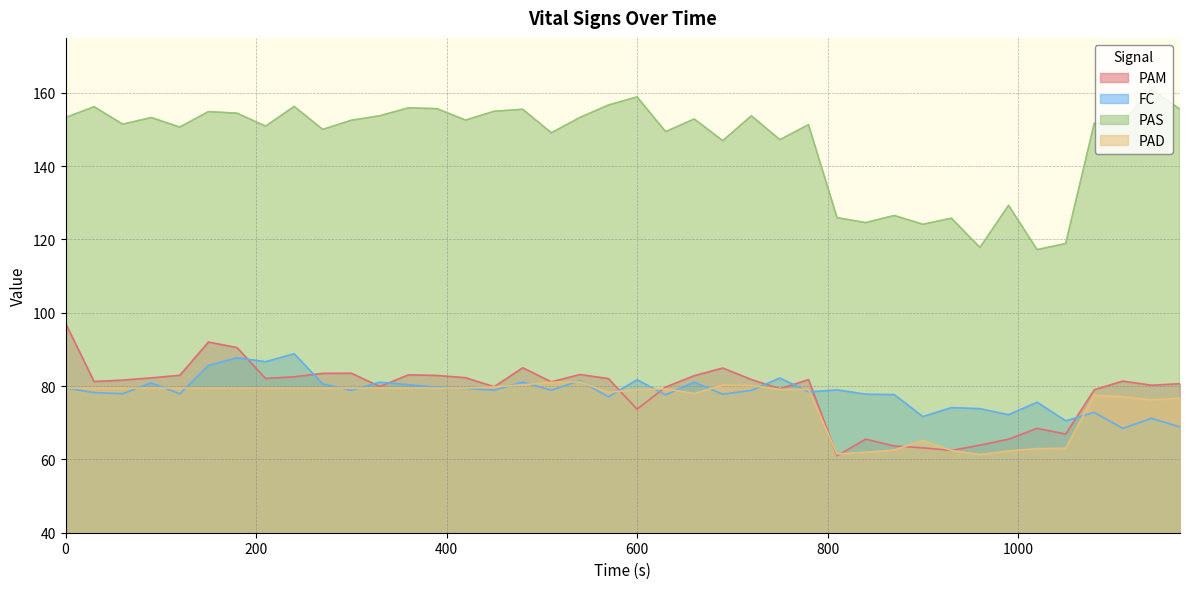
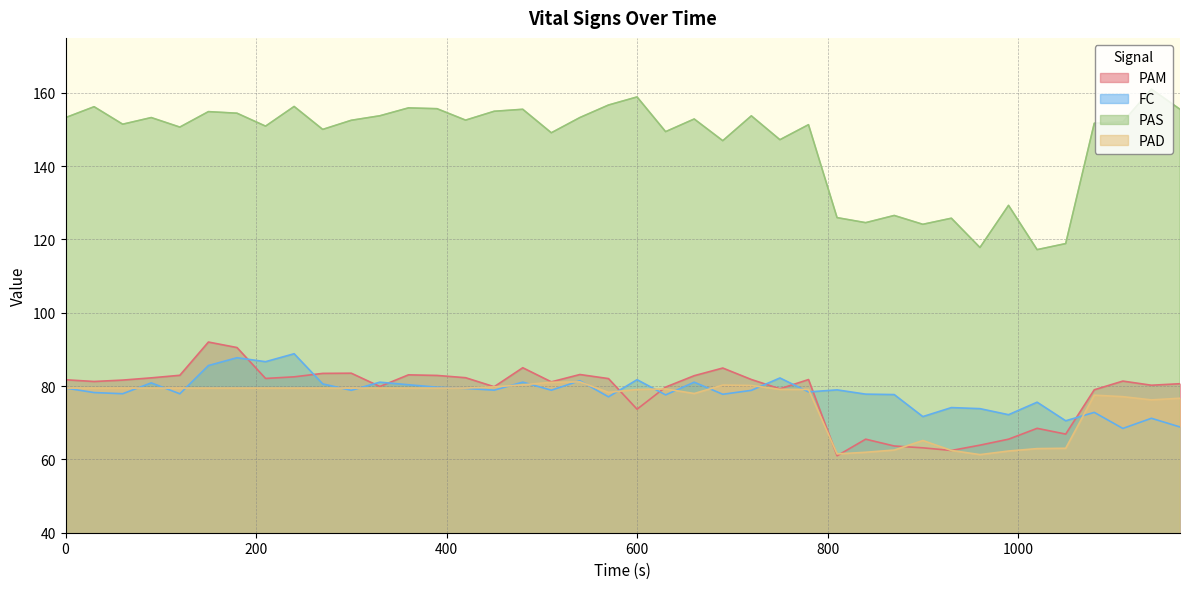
  {
    "PAM": {
-     "0": 97,
+     "0": 82,
      "600": 74
    },
    "FC": {
      "600": 82
    },
    "PAS": {
      "0": 153,
      "600": 159
    },
    "PAD": {
      "600": 79
    }
  }
